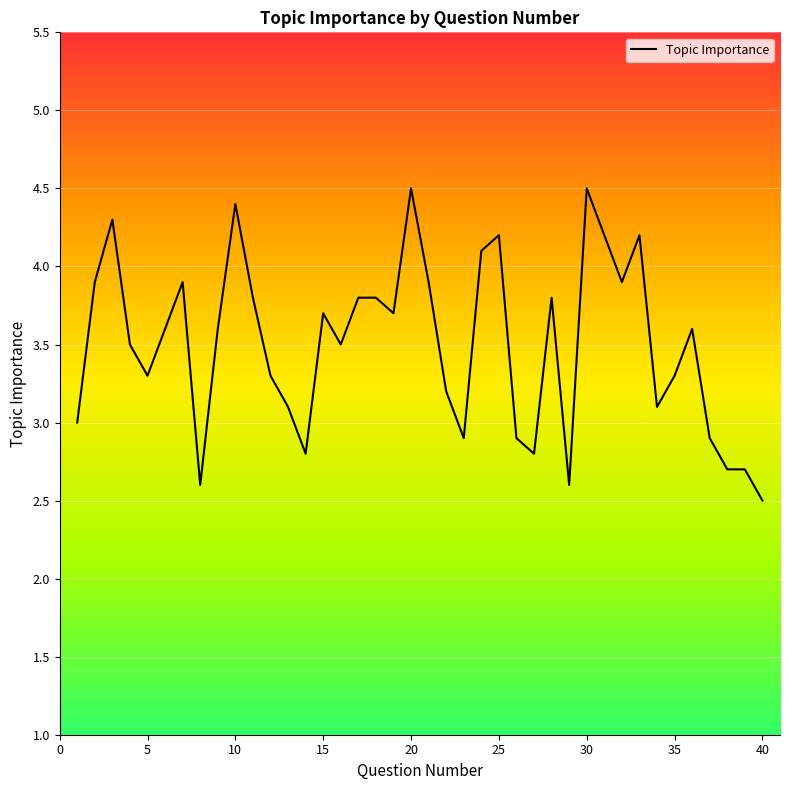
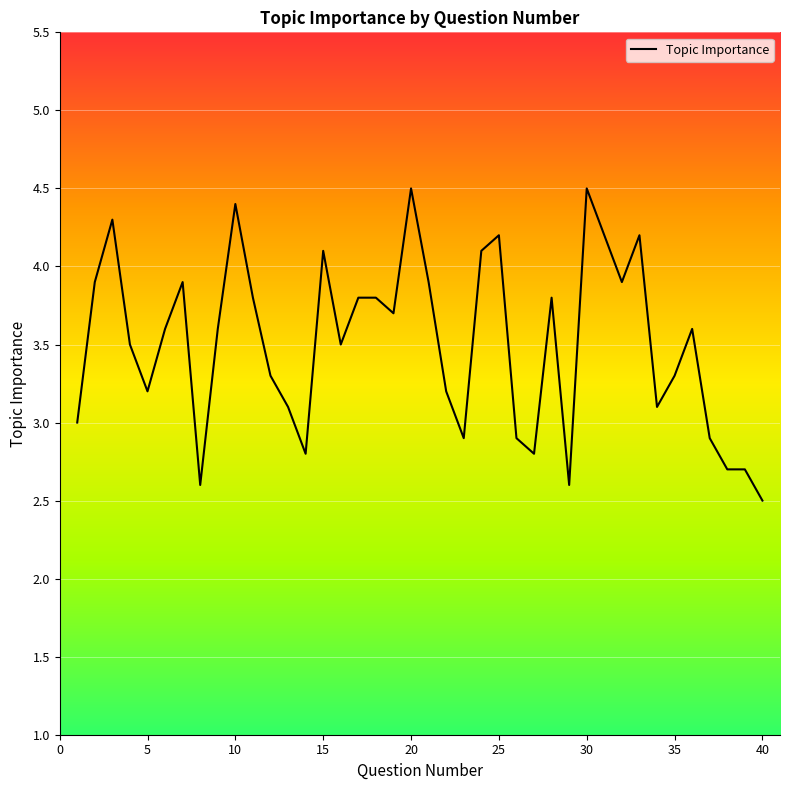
  {
-   "5": 3.3,
+   "5": 3.2,
    "10": 4.4,
-   "15": 3.7,
+   "15": 4.1,
    "20": 4.5,
    "25": 4.2,
    "30": 4.5,
    "35": 3.3,
    "40": 2.5
  }
